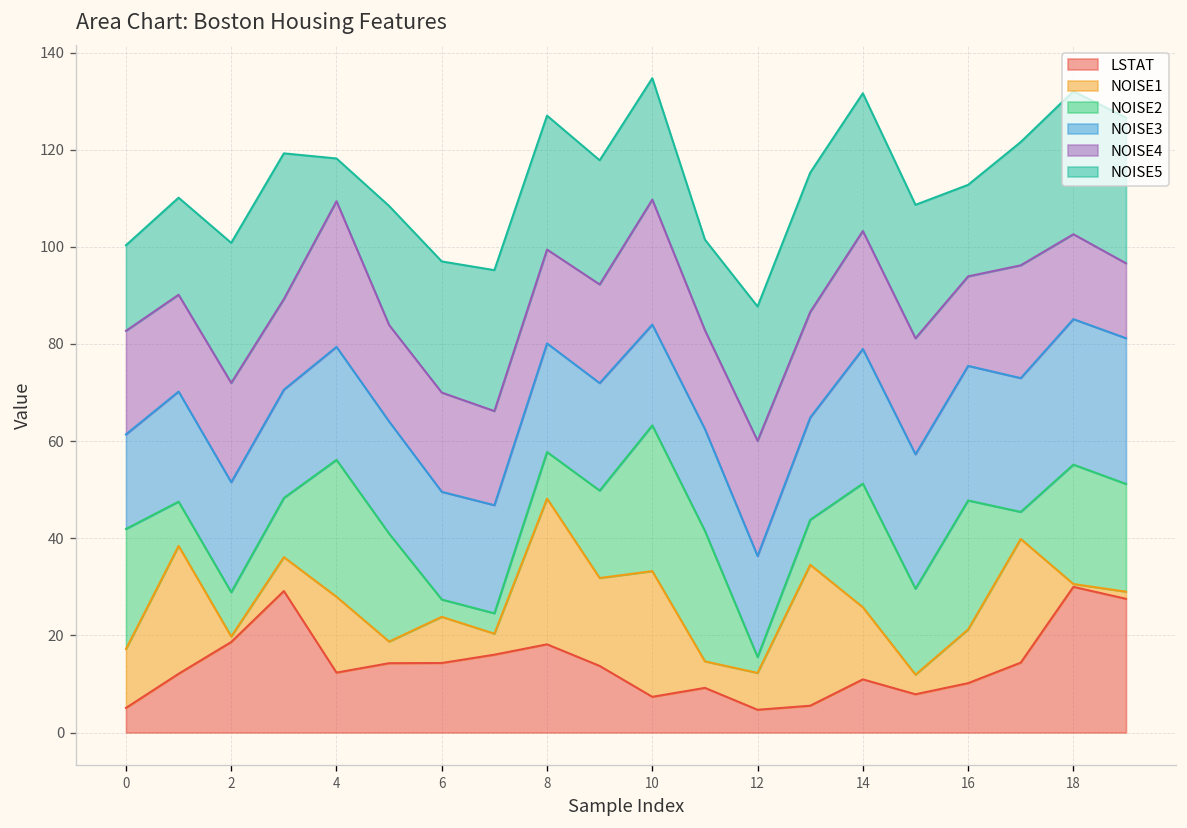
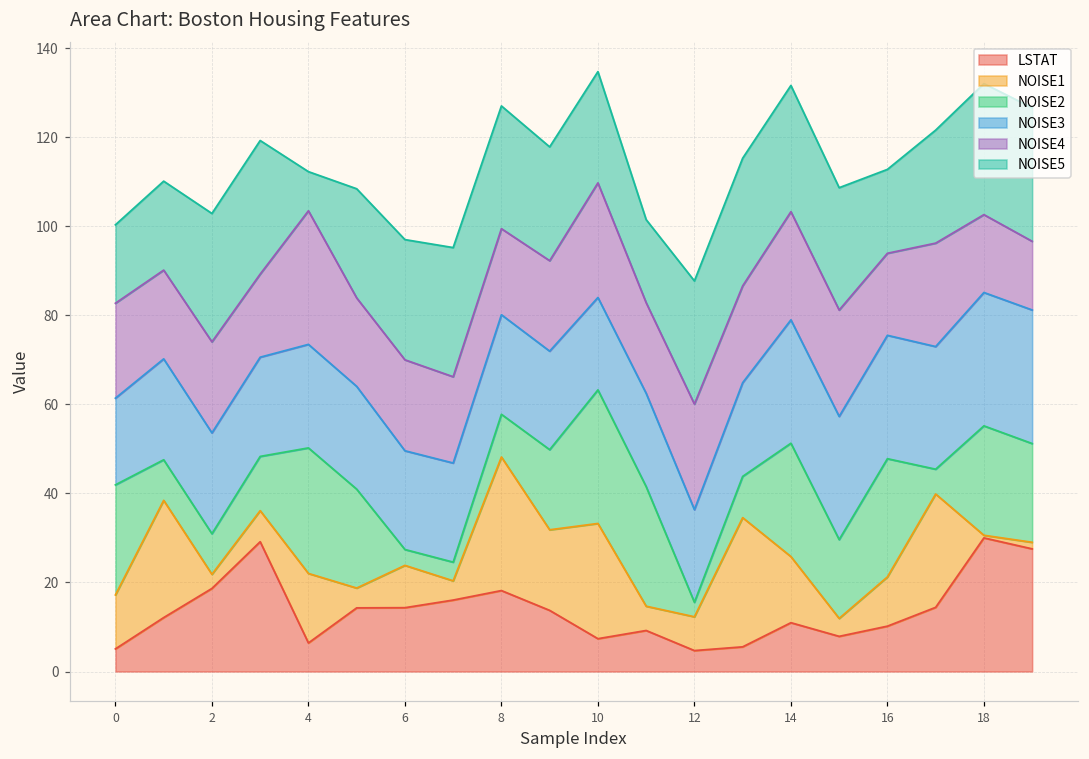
  {
    "LSTAT": {
      "2": 19,
-     "4": 12,
+     "4": 6,
      "6": 14,
      "8": 18,
      "10": 7,
      "12": 5,
      "14": 11,
      "16": 10
    },
    "NOISE1": {
-     "2": 1,
+     "2": 3,
      "4": 16,
      "6": 10,
      "8": 30,
      "10": 26,
      "12": 8,
      "14": 15,
      "16": 11
    },
    "NOISE4": {
      "2": 20,
      "4": 30,
      "6": 20,
      "8": 19,
      "10": 26,
      "12": 24,
      "14": 24,
      "16": 18,
      "18": 17
    }
  }
